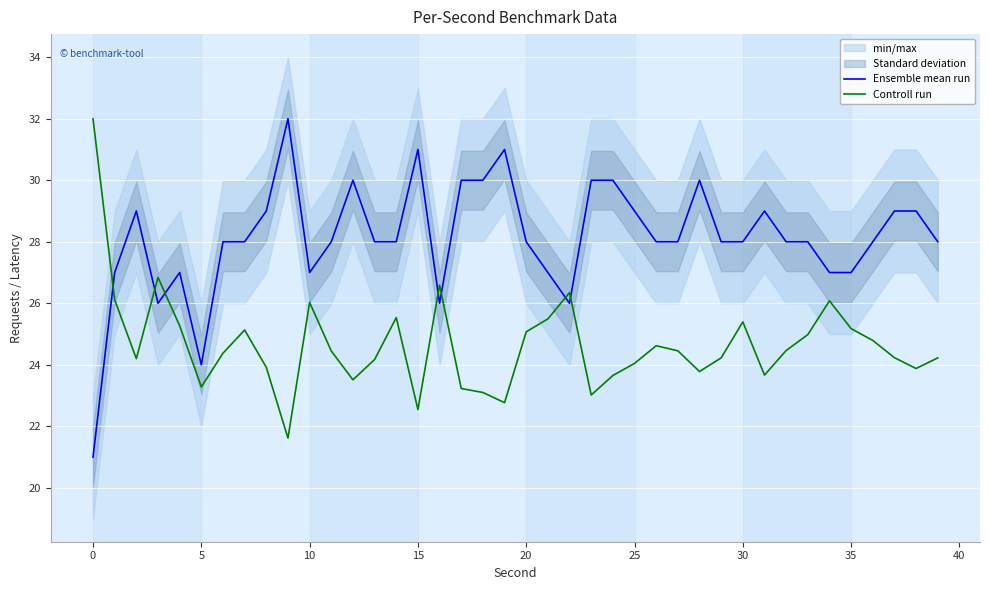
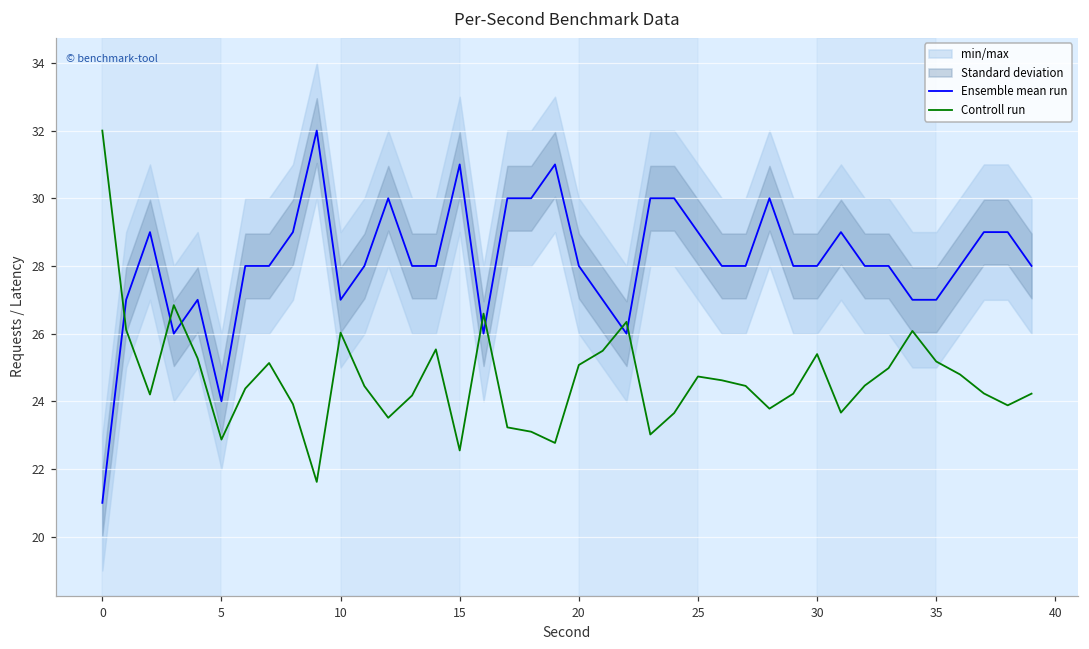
  {
    "Ensemble mean run": {
      "0": 21.0,
      "5": 24.0,
      "10": 27.0,
      "15": 31.0,
      "20": 28.0,
      "25": 29.0,
      "30": 28.0,
      "35": 27.0
    },
    "Controll run": {
      "0": 32.0,
-     "5": 23.3,
+     "5": 22.9,
      "10": 26.0,
      "15": 22.5,
      "20": 25.1,
-     "25": 24.0,
+     "25": 24.7,
      "30": 25.4,
      "35": 25.2
    }
  }
